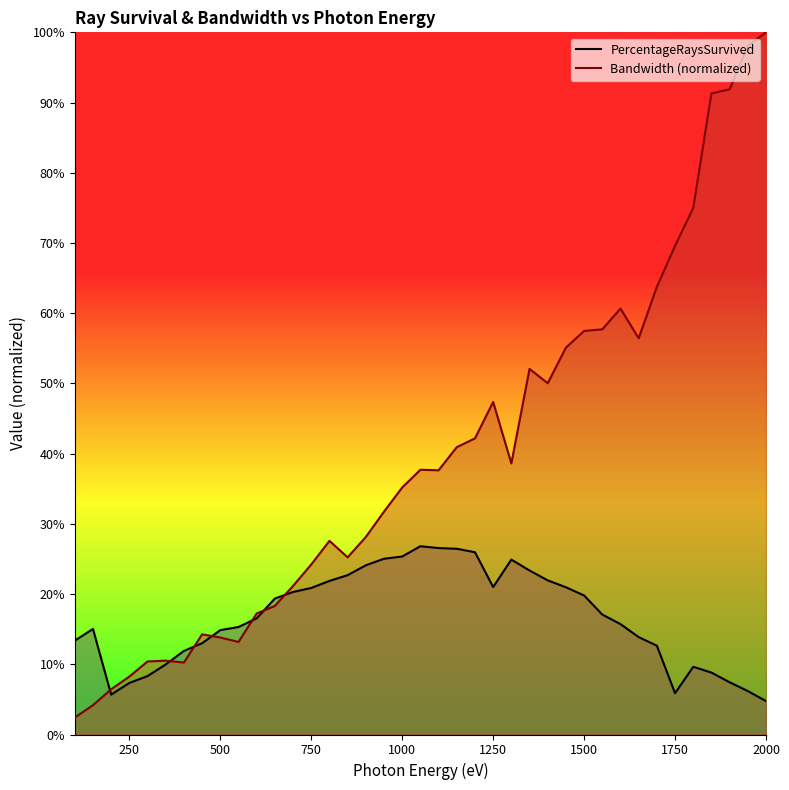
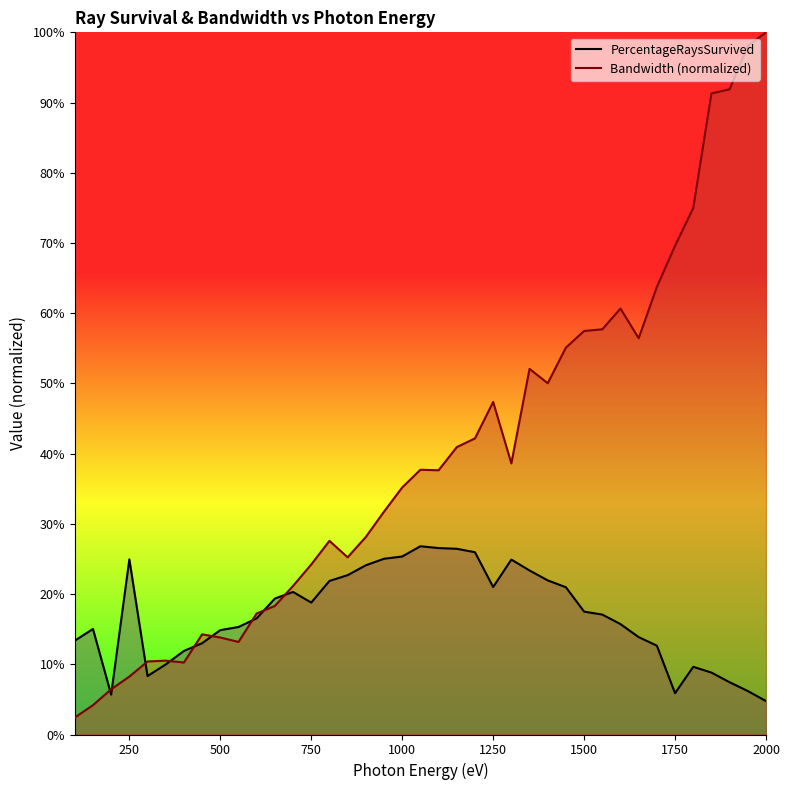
  {
    "PercentageRaysSurvived": {
-     "250": "7%",
+     "250": "25%",
      "500": "15%",
-     "750": "21%",
+     "750": "19%",
      "1000": "25%",
      "1250": "21%",
-     "1500": "20%",
+     "1500": "18%",
      "1750": "6%",
      "2000": "5%"
    },
    "Bandwidth (normalized)": {
      "250": "8%",
      "500": "14%",
      "750": "24%",
      "1000": "35%",
      "1250": "47%",
      "1500": "57%",
      "1750": "70%",
      "2000": "100%"
    }
  }
